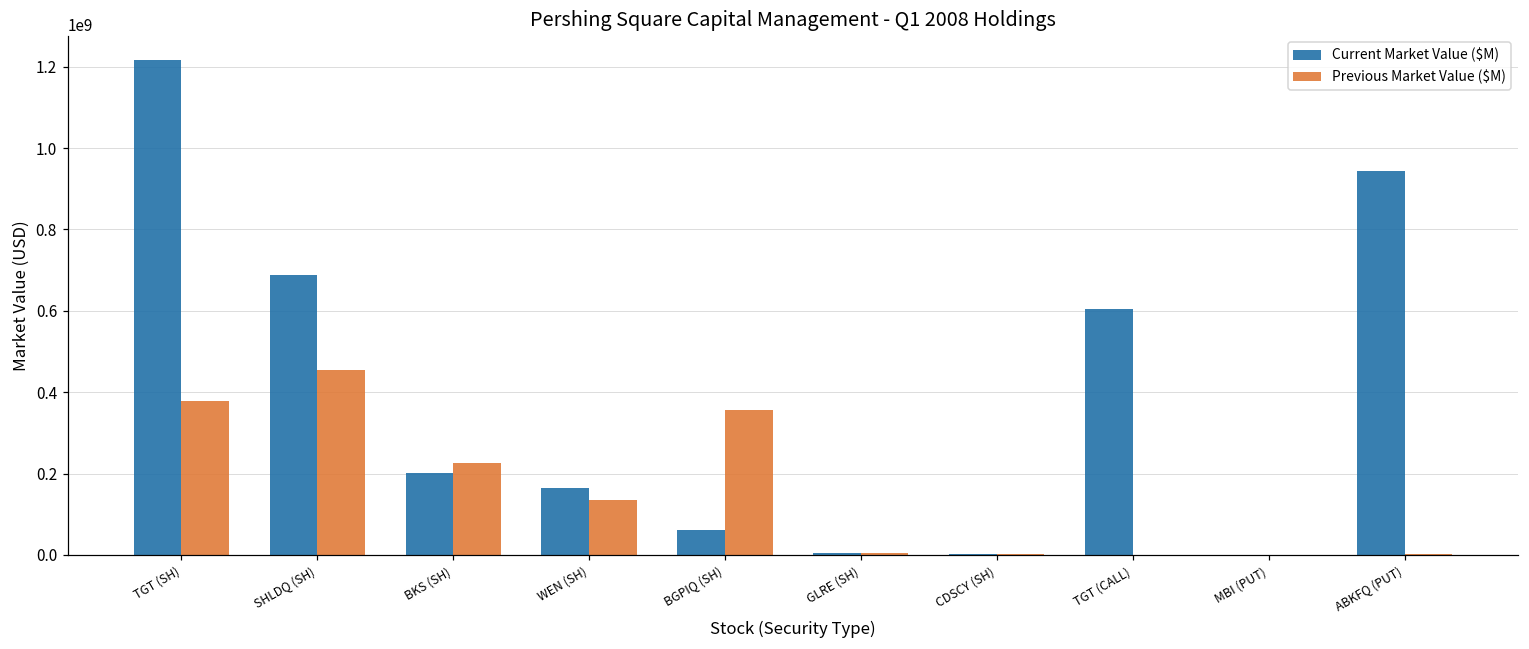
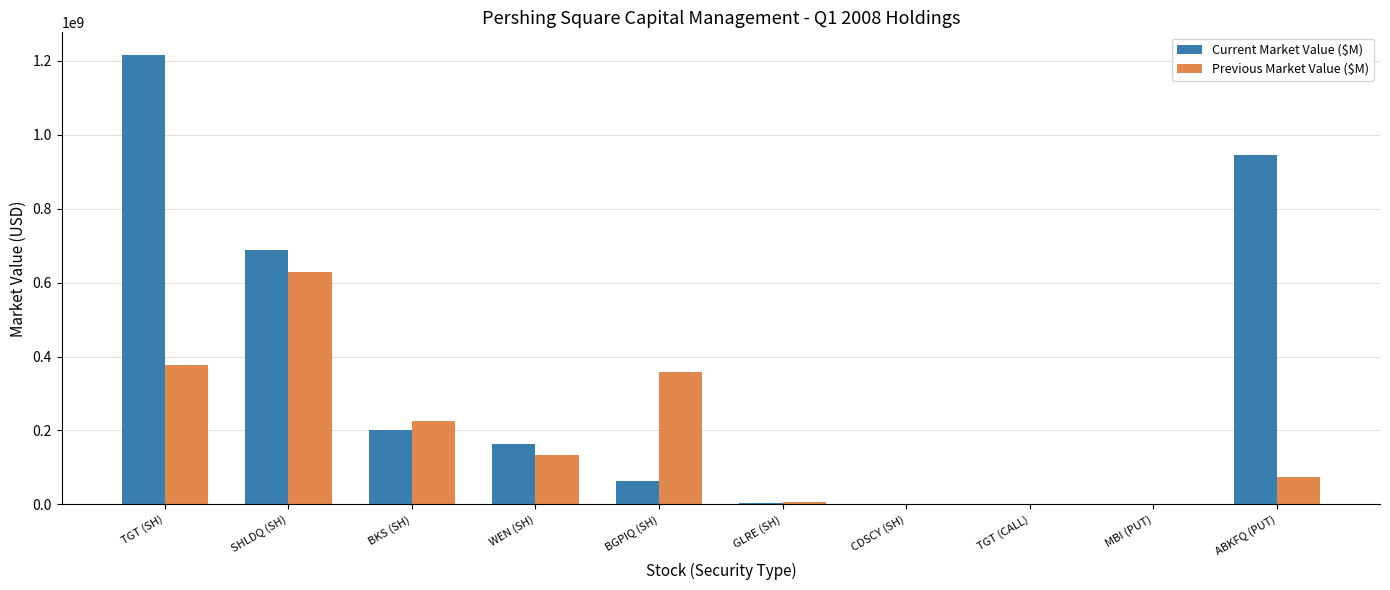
  {
    "Current Market Value ($M)": {
      "TGT (SH)": 1220000000,
      "SHLDQ (SH)": 690000000,
      "BKS (SH)": 200000000,
      "WEN (SH)": 160000000,
      "BGPIQ (SH)": 60000000,
-     "TGT (CALL)": 600000000,
+     "TGT (CALL)": 0,
      "ABKFQ (PUT)": 940000000
    },
    "Previous Market Value ($M)": {
      "TGT (SH)": 380000000,
-     "SHLDQ (SH)": 450000000,
+     "SHLDQ (SH)": 630000000,
      "BKS (SH)": 230000000,
      "WEN (SH)": 130000000,
      "BGPIQ (SH)": 360000000,
-     "ABKFQ (PUT)": 0
+     "ABKFQ (PUT)": 70000000
    }
  }
